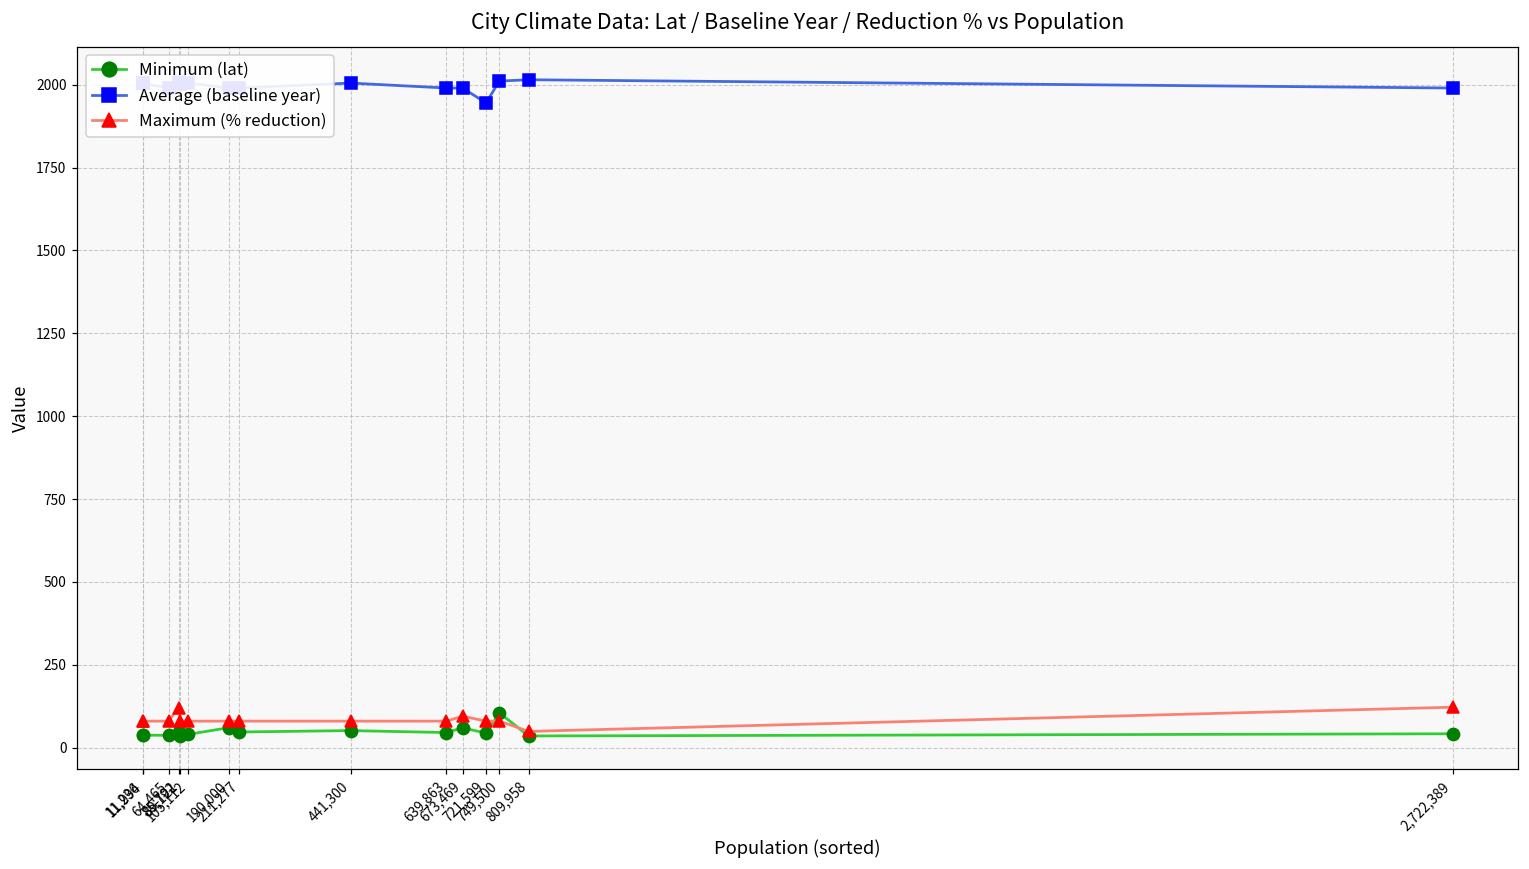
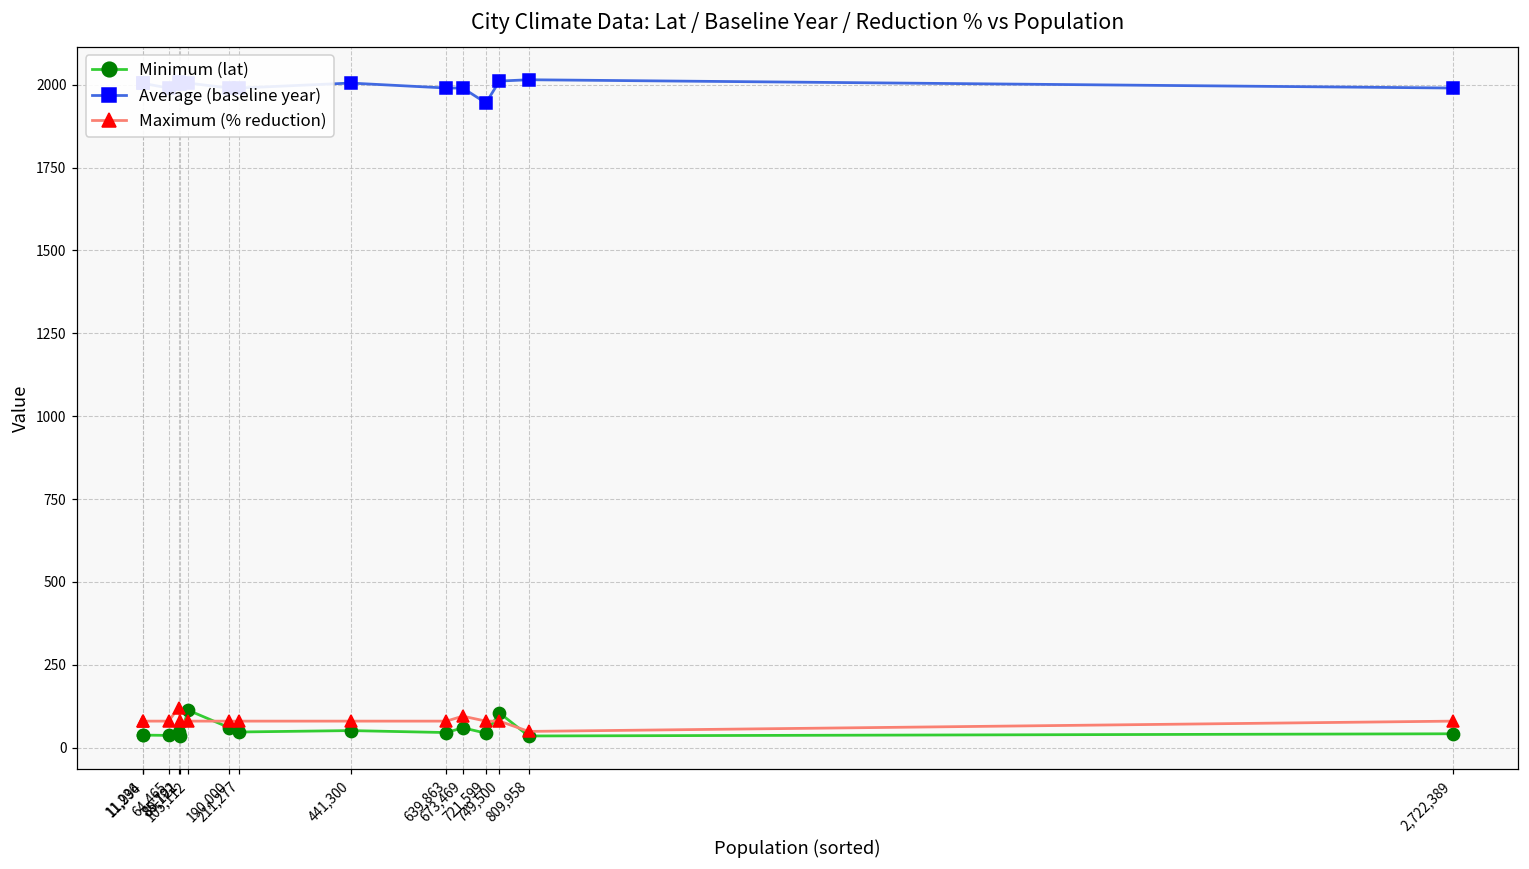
  {
    "Minimum (lat)": {
      "11,236": 40,
      "11,994": 40,
      "64,465": 40,
      "85,792": 50,
      "89,121": 40,
-     "105,112": 40,
+     "105,112": 110,
      "190,000": 60,
      "211,277": 50,
      "441,300": 50,
      "639,863": 50,
      "673,469": 60,
      "721,599": 40,
      "749,500": 100,
      "809,958": 40,
      "2,722,389": 40
    },
    "Average (baseline year)": {
      "441,300": 2010,
      "639,863": 1990,
      "673,469": 1990,
      "721,599": 1950,
      "749,500": 2010,
      "809,958": 2020,
      "2,722,389": 1990
    },
    "Maximum (% reduction)": {
      "11,236": 80,
      "11,994": 80,
      "64,465": 80,
      "85,792": 120,
      "89,121": 80,
      "105,112": 80,
      "190,000": 80,
      "211,277": 80,
      "441,300": 80,
      "639,863": 80,
      "673,469": 100,
      "721,599": 80,
      "749,500": 80,
      "809,958": 50,
-     "2,722,389": 120
+     "2,722,389": 80
    }
  }
